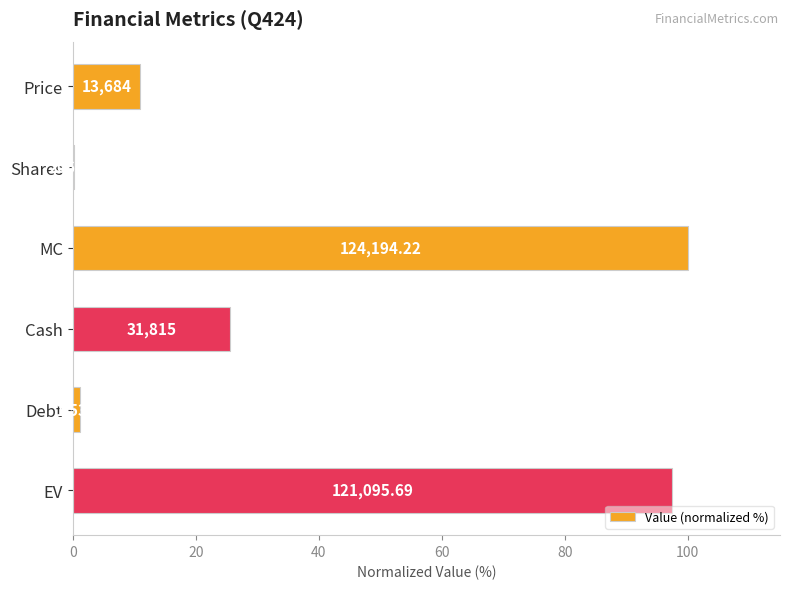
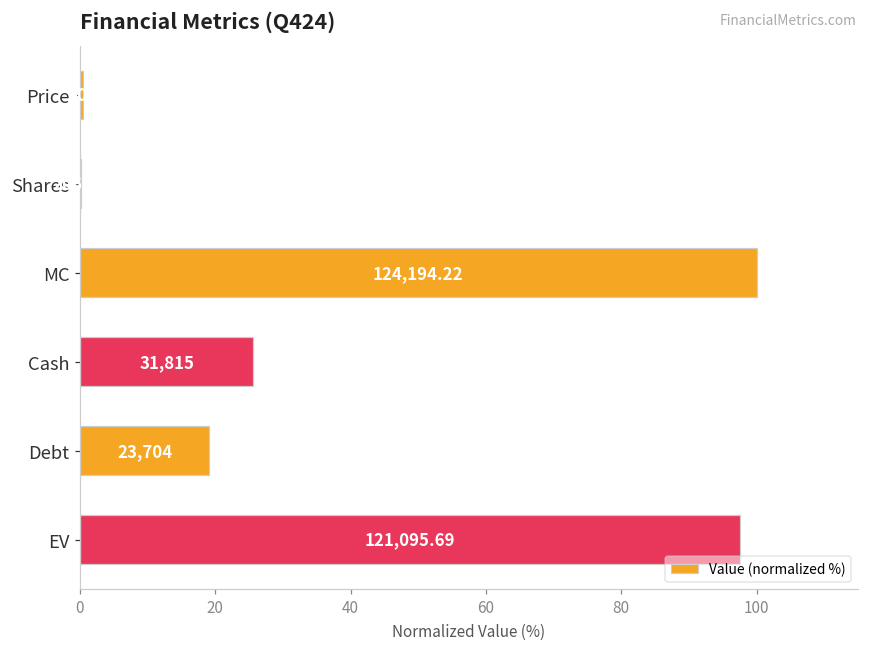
  {
-   "Price": 11,
-   "Debt": 1
+   "Price": 0,
+   "Debt": 19
  }
